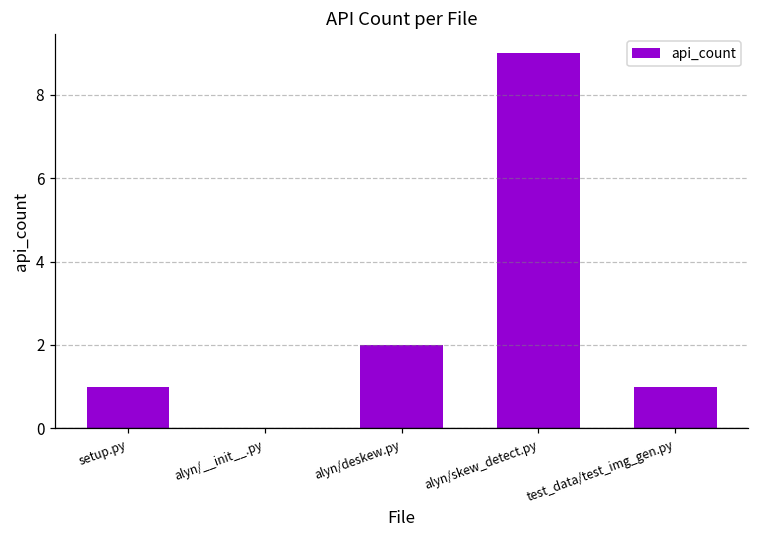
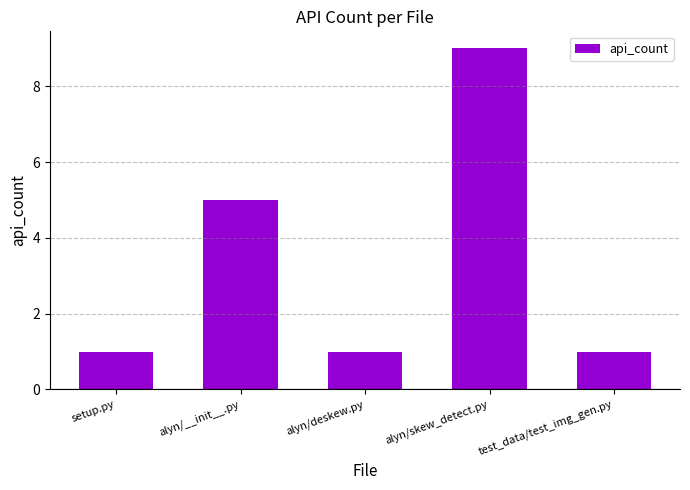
  {
    "setup.py": 1,
-   "alyn/__init__.py": 0,
-   "alyn/deskew.py": 2,
+   "alyn/__init__.py": 5,
+   "alyn/deskew.py": 1,
    "alyn/skew_detect.py": 9,
    "test_data/test_img_gen.py": 1
  }
